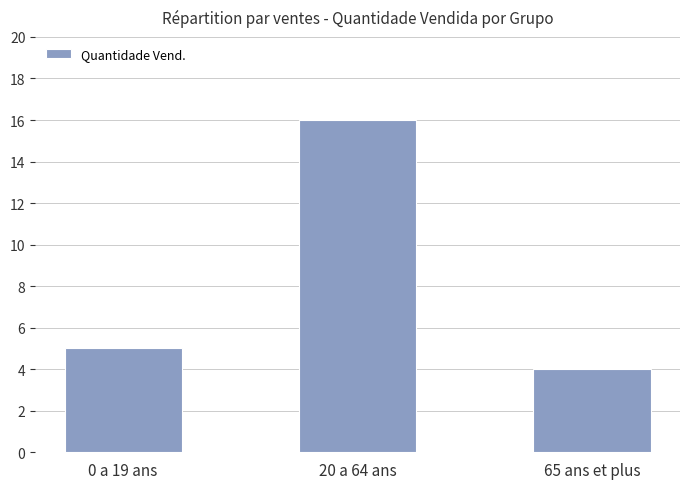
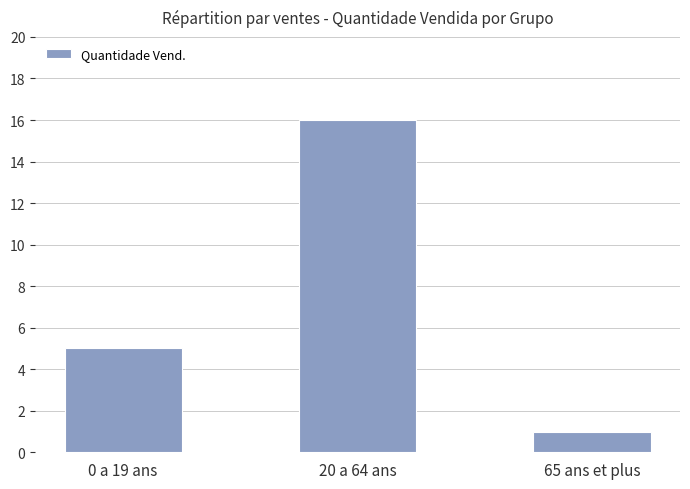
  {
    "0 a 19 ans": 5,
    "20 a 64 ans": 16,
-   "65 ans et plus": 4
+   "65 ans et plus": 1
  }
